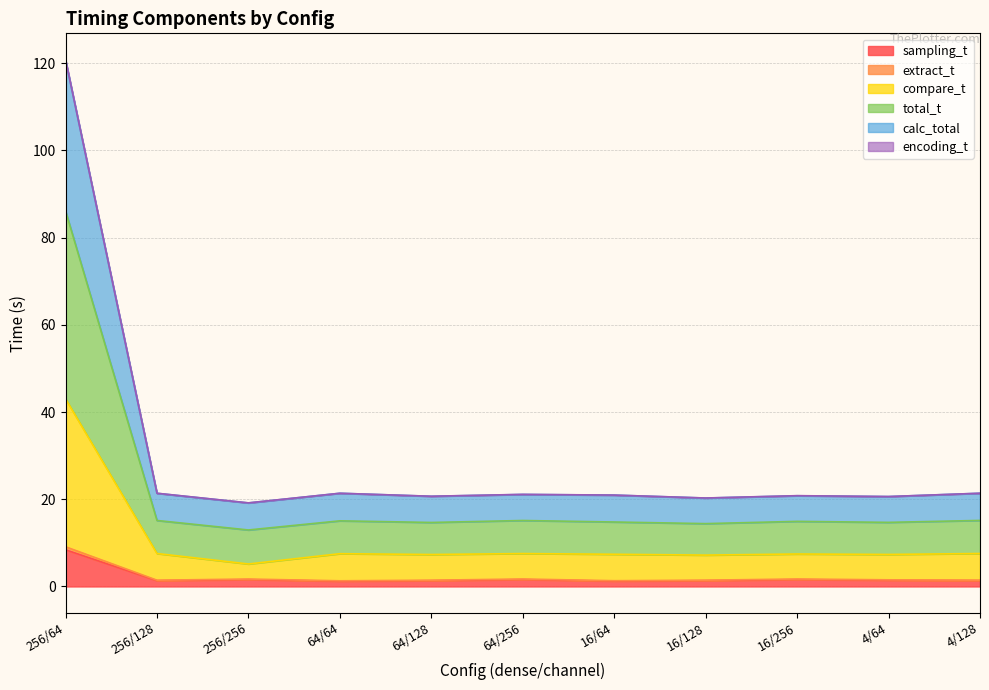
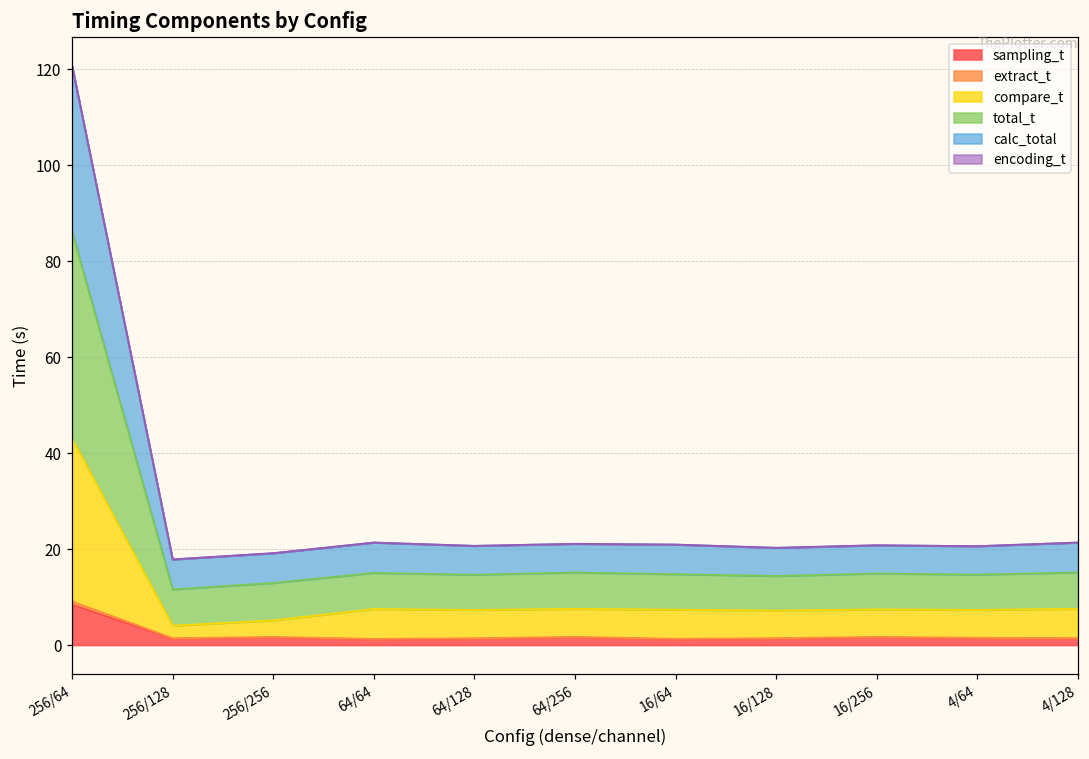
  {
    "sampling_t": {
      "256/64": 8
    },
    "extract_t": {
      "256/64": 1
    },
    "compare_t": {
      "256/64": 34,
-     "256/128": 6,
+     "256/128": 3,
      "256/256": 3,
      "64/64": 6,
      "64/128": 6,
      "64/256": 6,
      "16/64": 6,
      "16/128": 6,
      "16/256": 6,
      "4/64": 6,
      "4/128": 6
    },
    "total_t": {
      "256/64": 43,
      "256/128": 8,
      "256/256": 8,
      "64/64": 8,
      "64/128": 7,
      "64/256": 8,
      "16/64": 7,
      "16/128": 7,
      "16/256": 7,
      "4/64": 7,
      "4/128": 8
    }
  }
